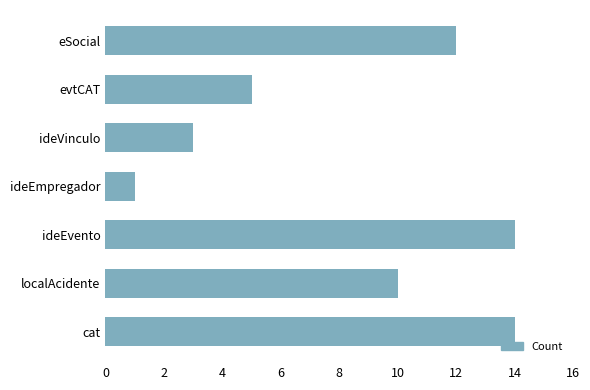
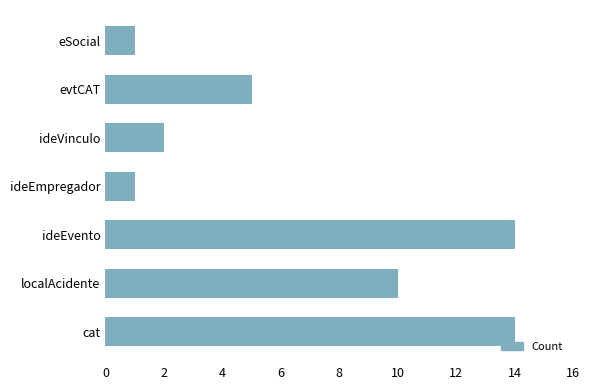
  {
-   "eSocial": 12,
+   "eSocial": 1,
    "evtCAT": 5,
-   "ideVinculo": 3,
+   "ideVinculo": 2,
    "ideEmpregador": 1,
    "ideEvento": 14,
    "localAcidente": 10,
    "cat": 14
  }
